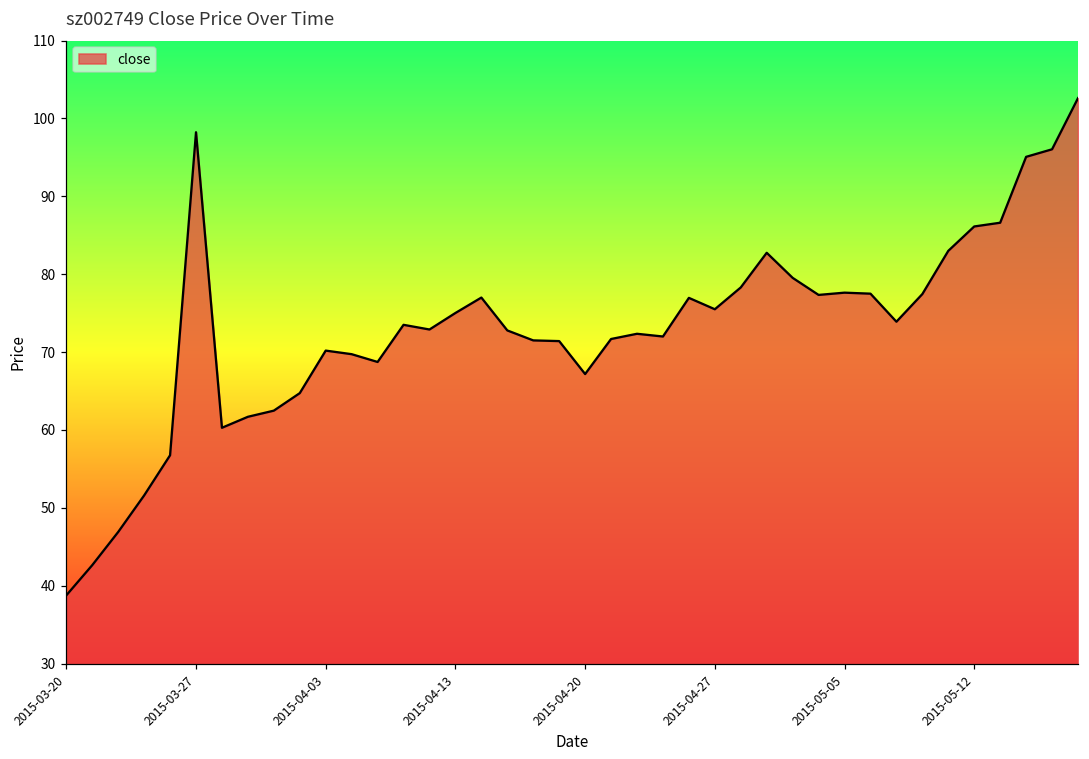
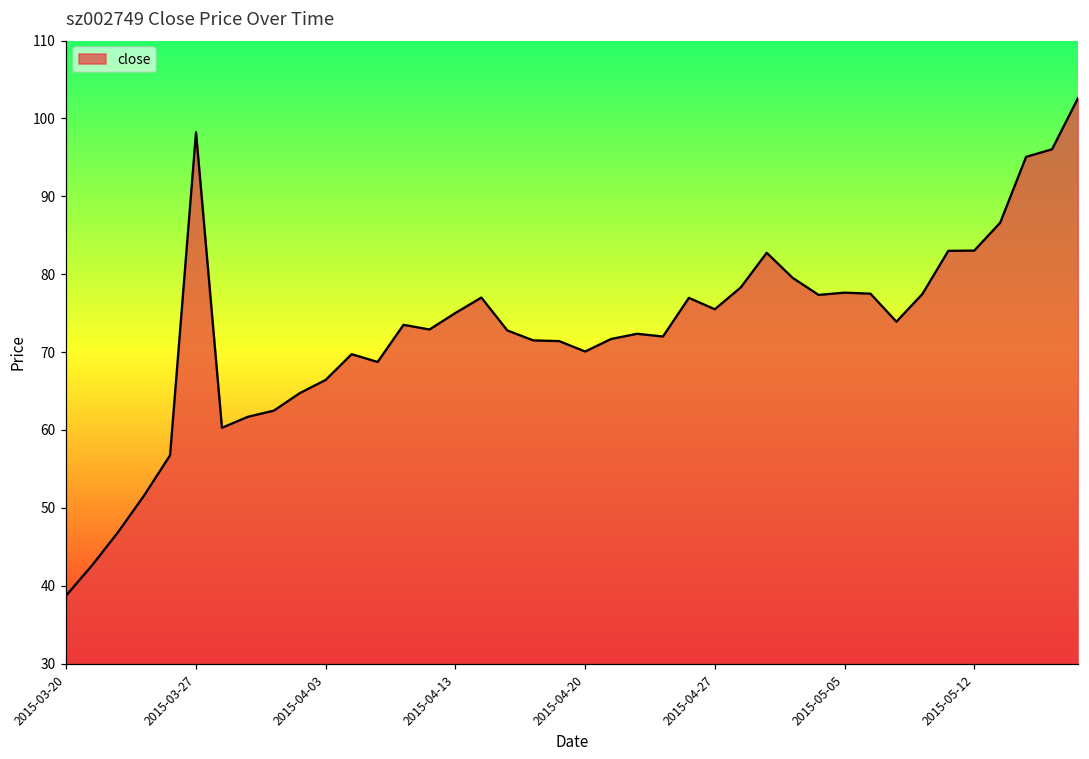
  {
    "2015-03-20": 39,
    "2015-03-27": 98,
-   "2015-04-03": 70,
+   "2015-04-03": 66,
    "2015-04-13": 75,
-   "2015-04-20": 67,
+   "2015-04-20": 70,
    "2015-04-27": 76,
    "2015-05-05": 78,
-   "2015-05-12": 86
+   "2015-05-12": 83
  }
